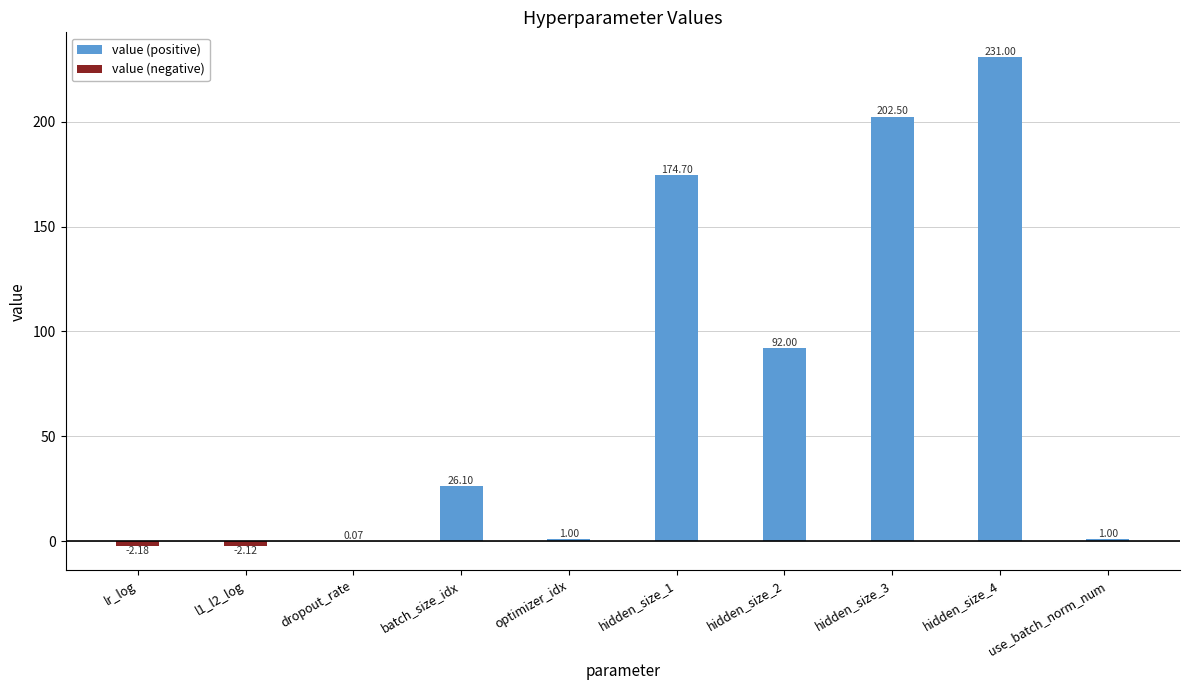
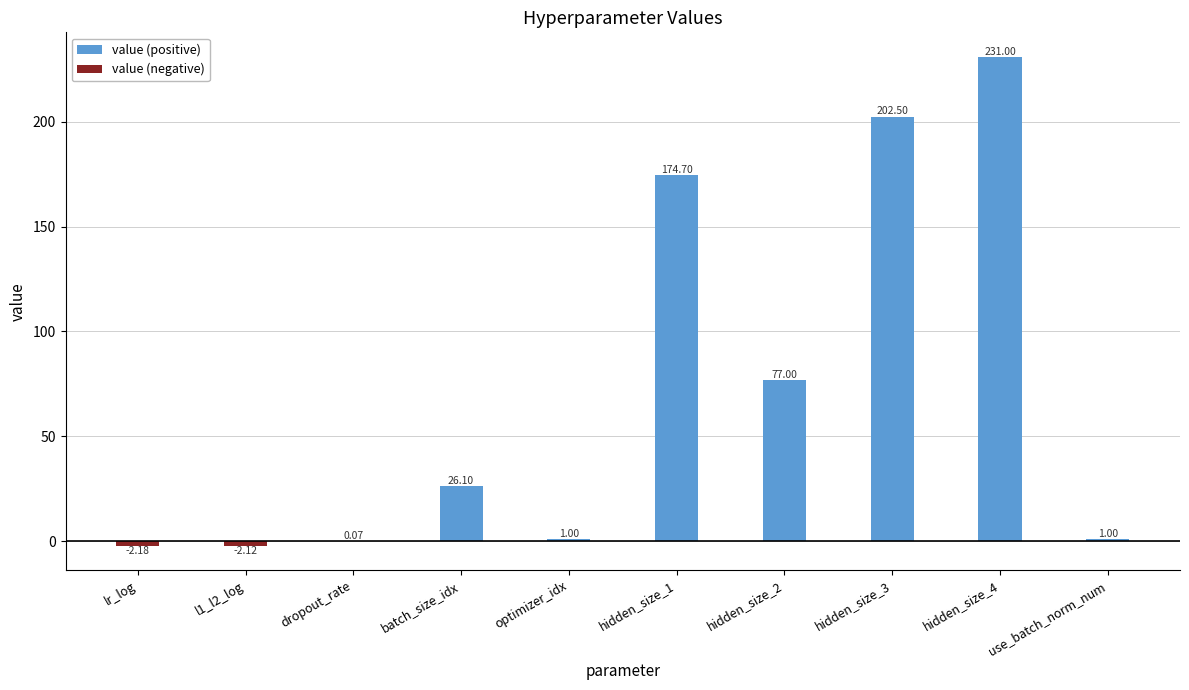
  {
    "value (positive)": {
      "dropout_rate": 0.07,
      "batch_size_idx": 26.10,
      "optimizer_idx": 1.00,
      "hidden_size_1": 174.70,
-     "hidden_size_2": 92.00,
+     "hidden_size_2": 77.00,
      "hidden_size_3": 202.50,
      "hidden_size_4": 231.00,
      "use_batch_norm_num": 1.00
    },
    "value (negative)": {
      "lr_log": -2.18,
      "l1_l2_log": -2.12
    }
  }
